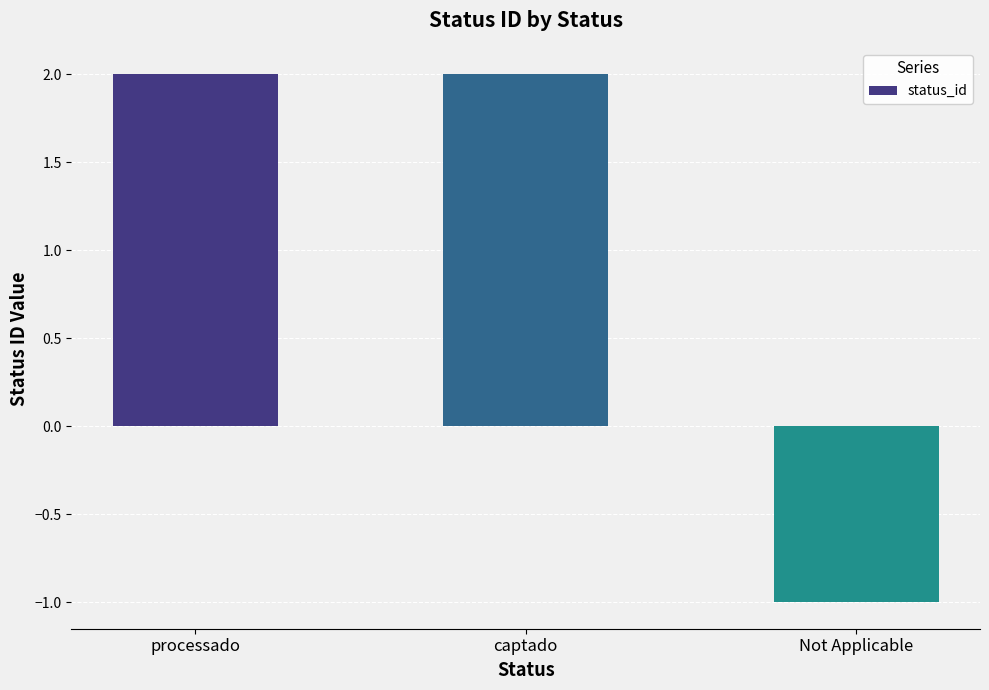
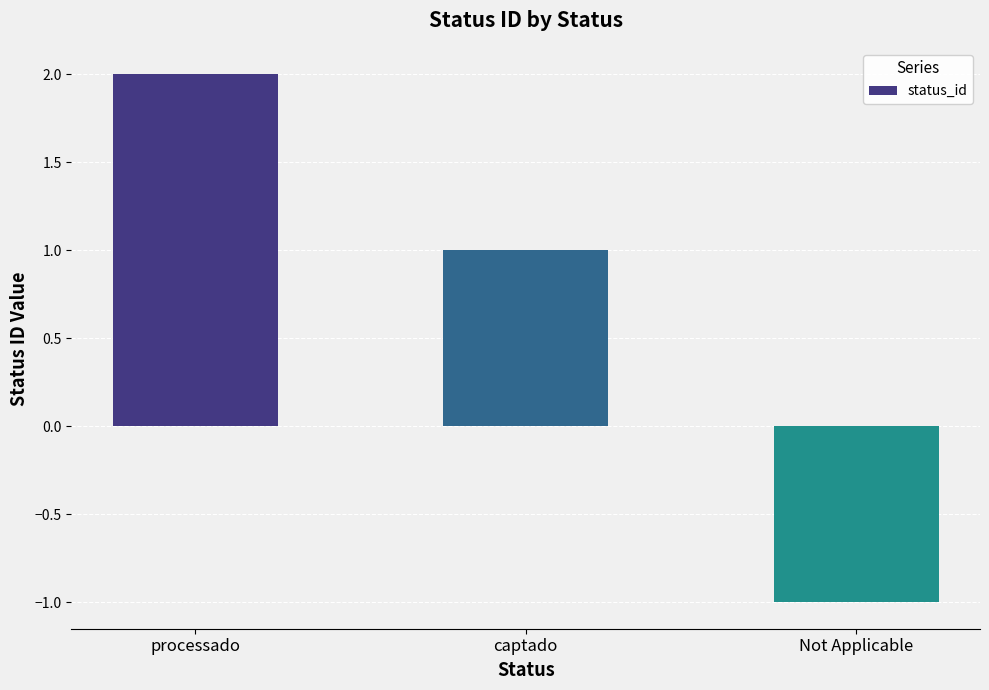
  {
    "processado": 2,
-   "captado": 2,
+   "captado": 1,
    "Not Applicable": -1
  }
